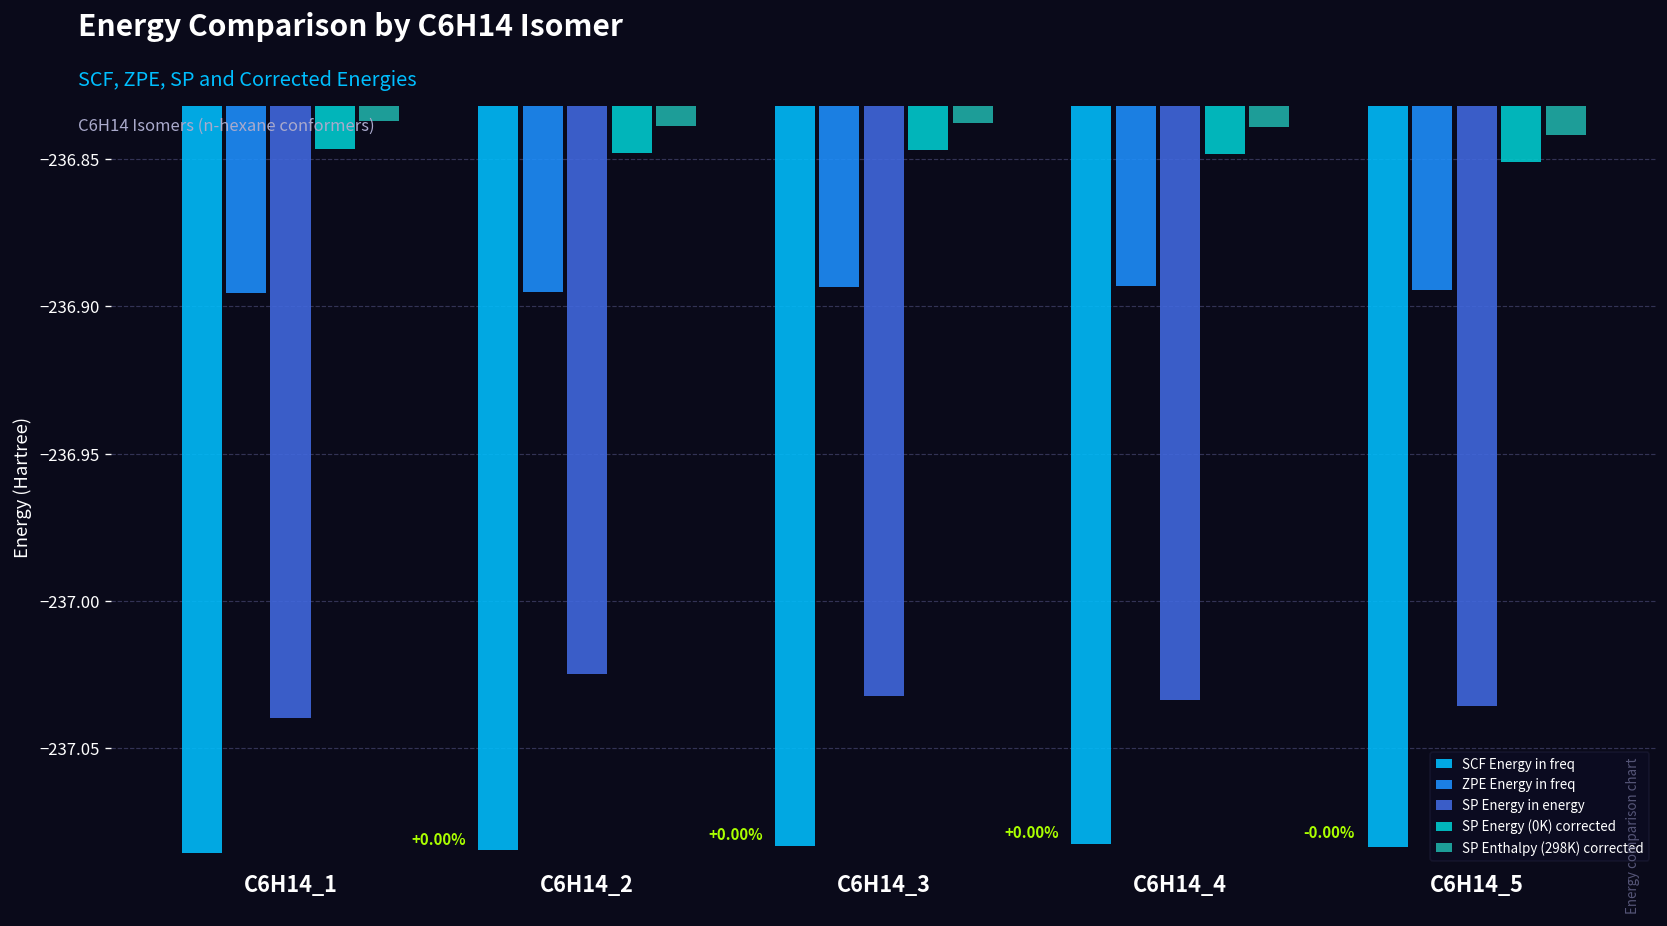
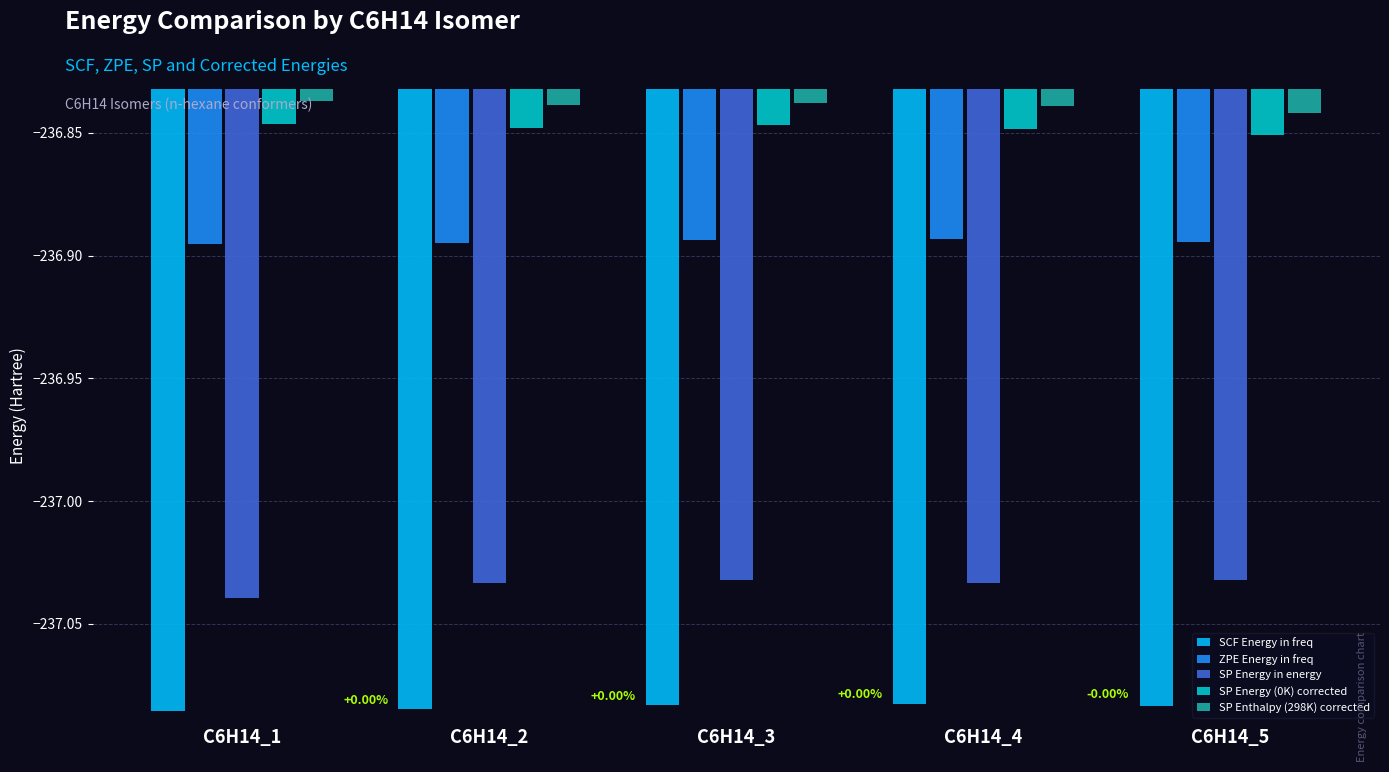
  {
    "SP Energy in energy": {
      "C6H14_1": -237.040,
-     "C6H14_2": -237.025,
+     "C6H14_2": -237.033,
      "C6H14_3": -237.032,
      "C6H14_4": -237.033,
-     "C6H14_5": -237.036
+     "C6H14_5": -237.032
    }
  }
